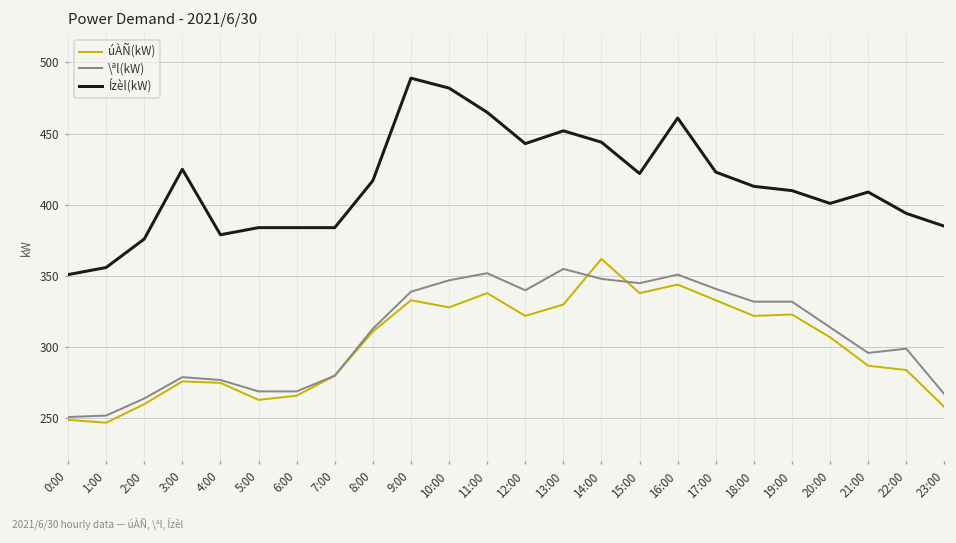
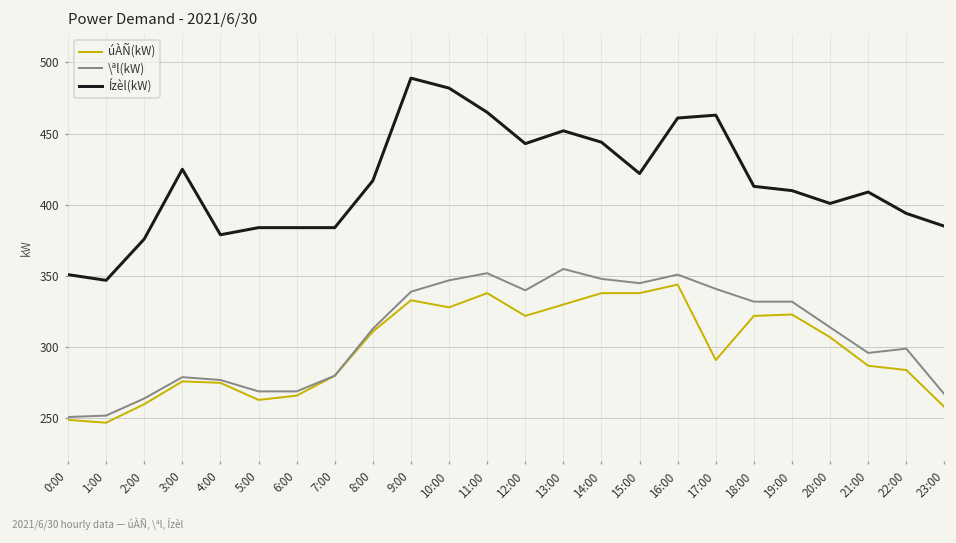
  {
    "úÀÑ(kW)": {
      "1:00": 247,
      "2:00": 260,
      "3:00": 276,
      "5:00": 263,
      "6:00": 266,
      "9:00": 333,
      "10:00": 328,
      "11:00": 338,
      "12:00": 322,
      "13:00": 330,
-     "14:00": 362,
+     "14:00": 338,
      "15:00": 338,
      "16:00": 344,
-     "17:00": 333,
+     "17:00": 291,
      "18:00": 322,
      "19:00": 323,
      "20:00": 307,
      "21:00": 287,
      "22:00": 284,
      "23:00": 258
    },
    "\\ªl(kW)": {
      "1:00": 252,
      "2:00": 264,
      "3:00": 279,
      "5:00": 269,
      "6:00": 269,
      "9:00": 339,
      "10:00": 347,
      "11:00": 352,
      "12:00": 340,
      "13:00": 355,
      "14:00": 348,
      "15:00": 345,
      "16:00": 351,
      "17:00": 341,
      "18:00": 332,
      "19:00": 332,
      "20:00": 314,
      "21:00": 296,
      "22:00": 299,
      "23:00": 267
    },
    "Ízèl(kW)": {
      "0:00": 351,
-     "1:00": 356,
+     "1:00": 347,
      "2:00": 376,
      "3:00": 425,
      "4:00": 379,
      "5:00": 384,
      "6:00": 384,
      "7:00": 384,
      "8:00": 417,
      "9:00": 489,
      "10:00": 482,
      "11:00": 465,
      "12:00": 443,
      "13:00": 452,
      "14:00": 444,
      "15:00": 422,
      "16:00": 461,
-     "17:00": 423,
+     "17:00": 463,
      "18:00": 413,
      "19:00": 410,
      "20:00": 401,
      "21:00": 409,
      "22:00": 394,
      "23:00": 385
    }
  }
